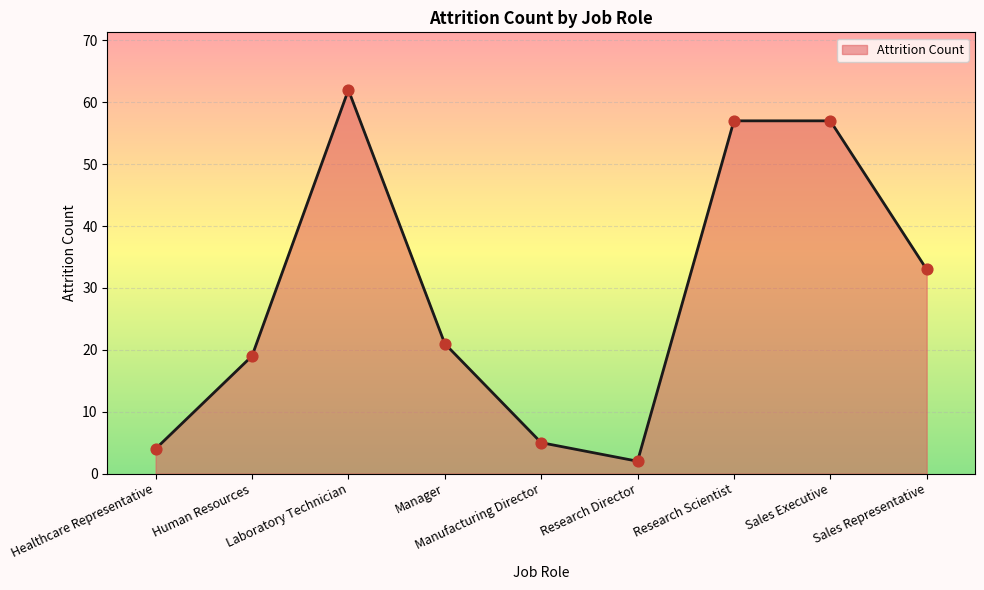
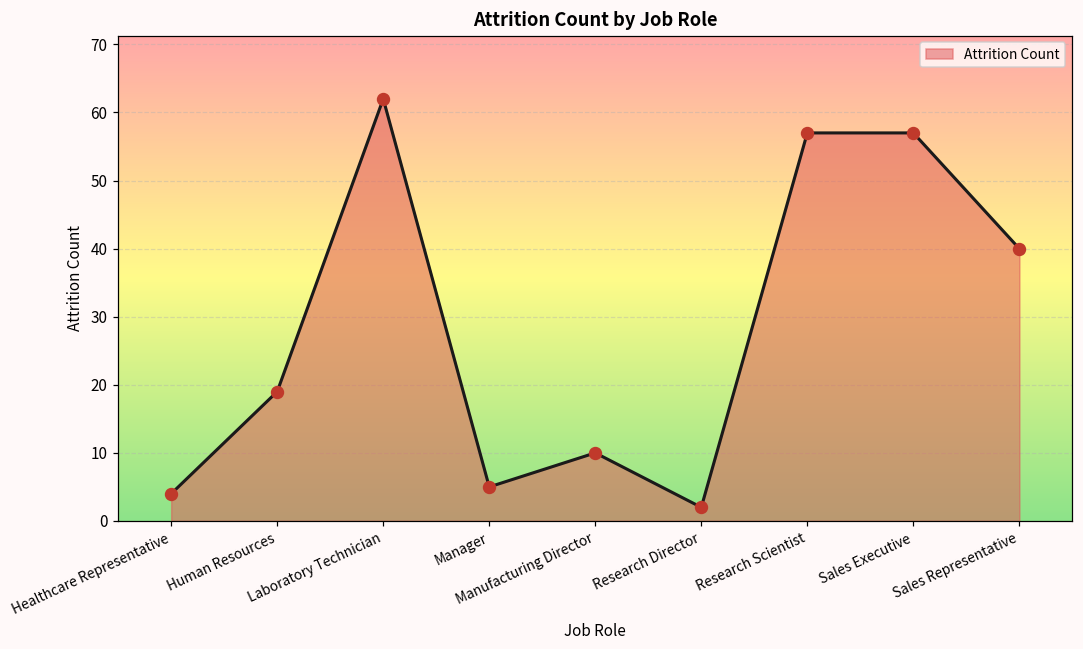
  {
    "Healthcare Representative": 4,
    "Human Resources": 19,
    "Laboratory Technician": 62,
-   "Manager": 21,
-   "Manufacturing Director": 5,
+   "Manager": 5,
+   "Manufacturing Director": 10,
    "Research Director": 2,
    "Research Scientist": 57,
    "Sales Executive": 57,
-   "Sales Representative": 33
+   "Sales Representative": 40
  }
